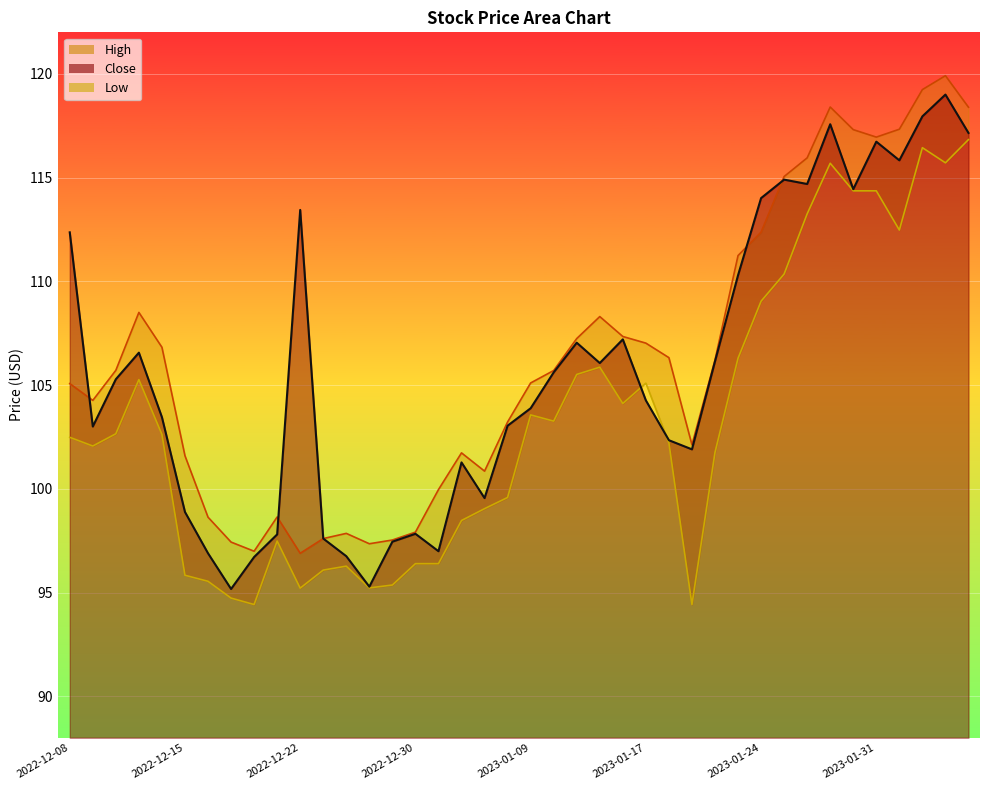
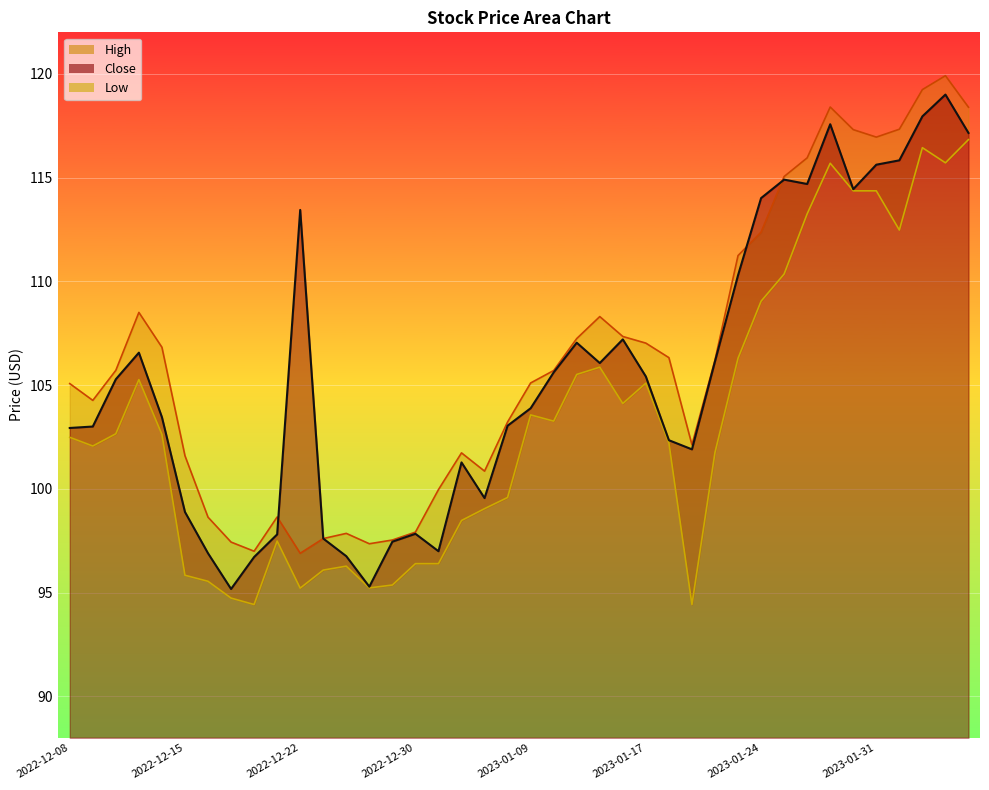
  {
    "Close": {
-     "2022-12-08": 112.4,
+     "2022-12-08": 102.9,
      "2022-12-15": 98.9,
      "2022-12-22": 113.4,
      "2023-01-09": 103.9,
-     "2023-01-17": 104.3,
+     "2023-01-17": 105.4,
      "2023-01-24": 114.0,
-     "2023-01-31": 116.7
+     "2023-01-31": 115.6
    }
  }
